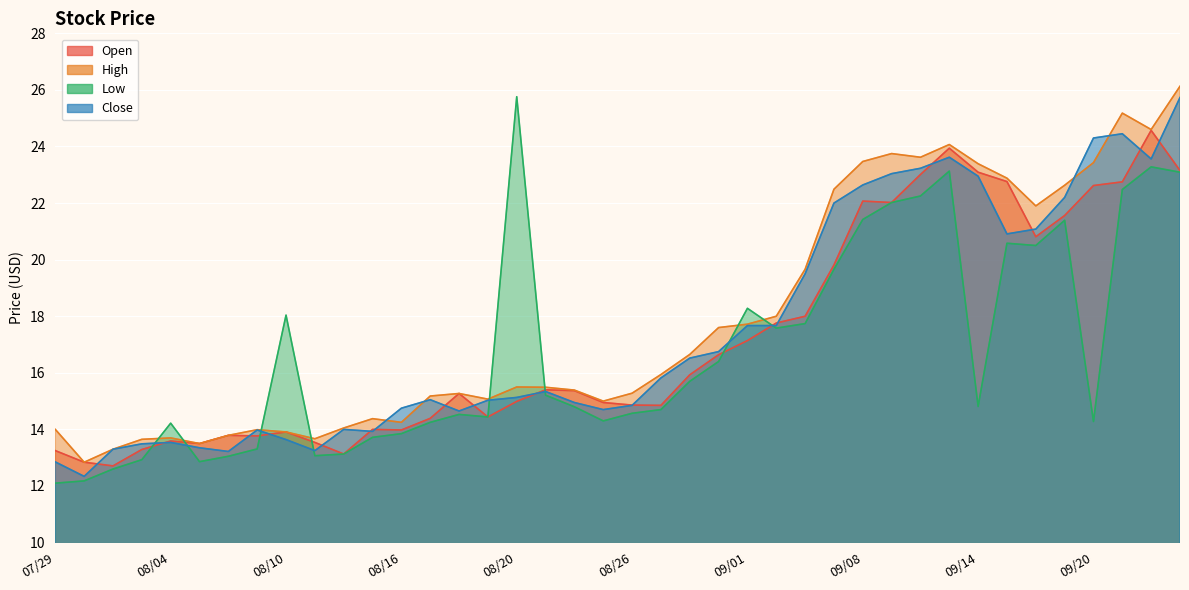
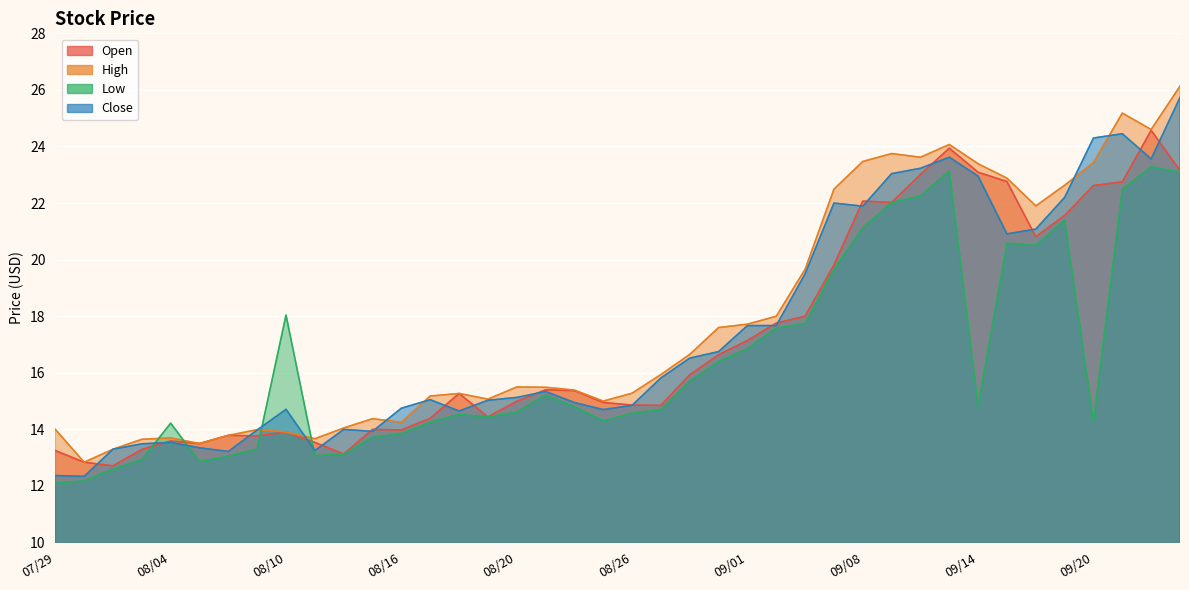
  {
    "Low": {
      "07/29": 12.1,
      "08/04": 14.2,
      "08/10": 18.0,
      "08/16": 13.9,
-     "08/20": 25.8,
+     "08/20": 14.6,
      "08/26": 14.6,
-     "09/01": 18.3,
-     "09/08": 21.4,
+     "09/01": 16.9,
+     "09/08": 21.1,
      "09/14": 14.8,
      "09/20": 14.3
    },
    "Close": {
-     "07/29": 12.9,
-     "08/10": 13.6,
+     "07/29": 12.4,
+     "08/10": 14.7,
      "08/16": 14.8,
      "08/20": 15.1,
-     "09/08": 22.6,
+     "09/08": 21.9,
      "09/14": 23.0,
      "09/20": 24.3
    }
  }
